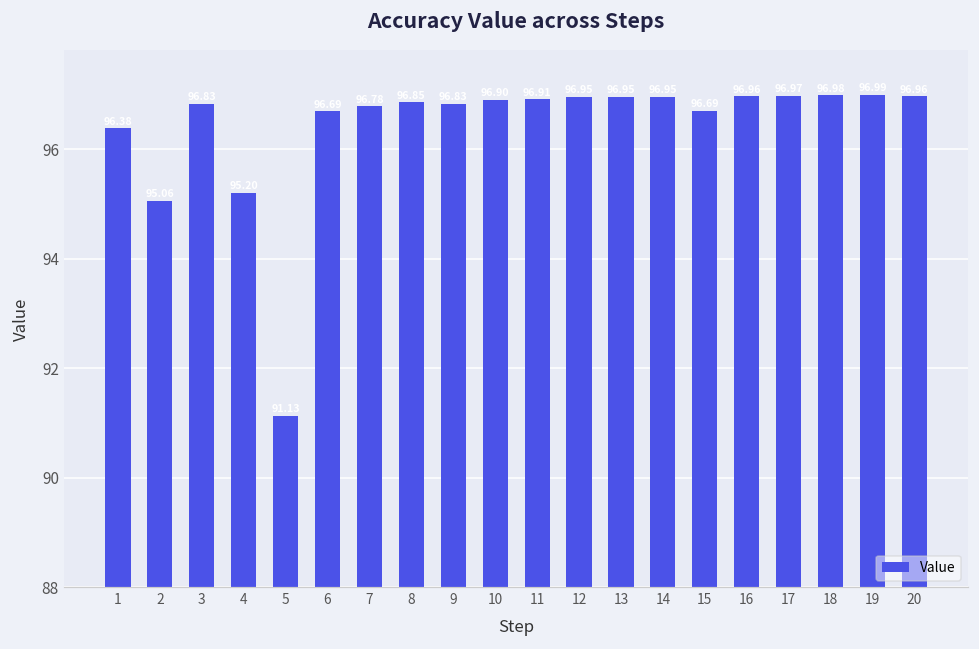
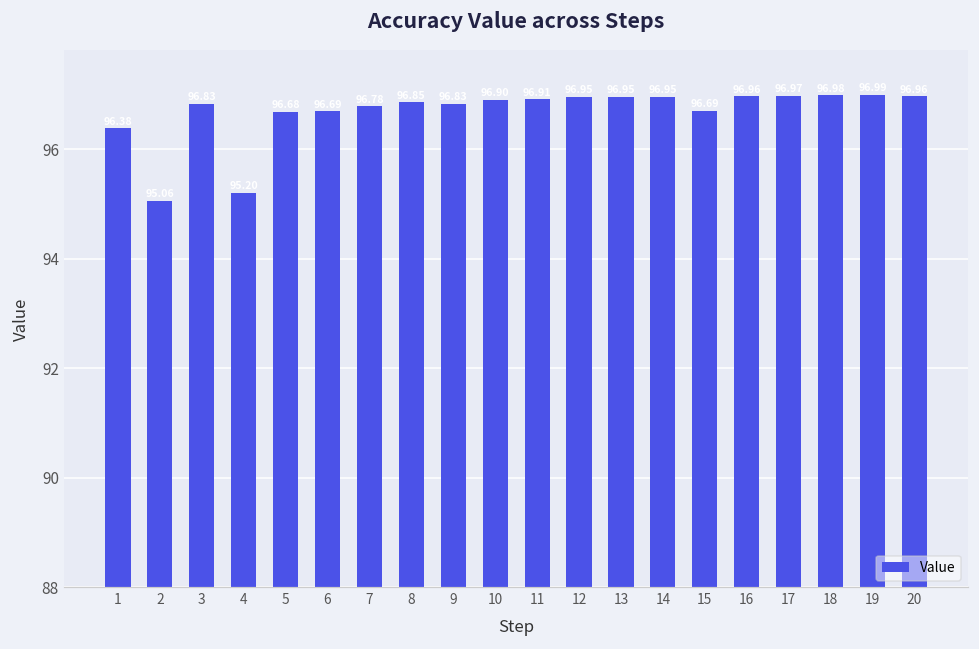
  {
    "1": 96.4,
    "2": 95.1,
    "3": 96.8,
    "4": 95.2,
-   "5": 91.1,
+   "5": 96.7,
    "6": 96.7,
    "7": 96.8,
    "8": 96.8,
    "9": 96.8,
    "10": 96.9,
    "11": 96.9,
    "12": 96.9,
    "13": 96.9,
    "14": 96.9,
    "15": 96.7,
    "16": 97.0,
    "17": 97.0,
    "18": 97.0,
    "19": 97.0,
    "20": 97.0
  }
